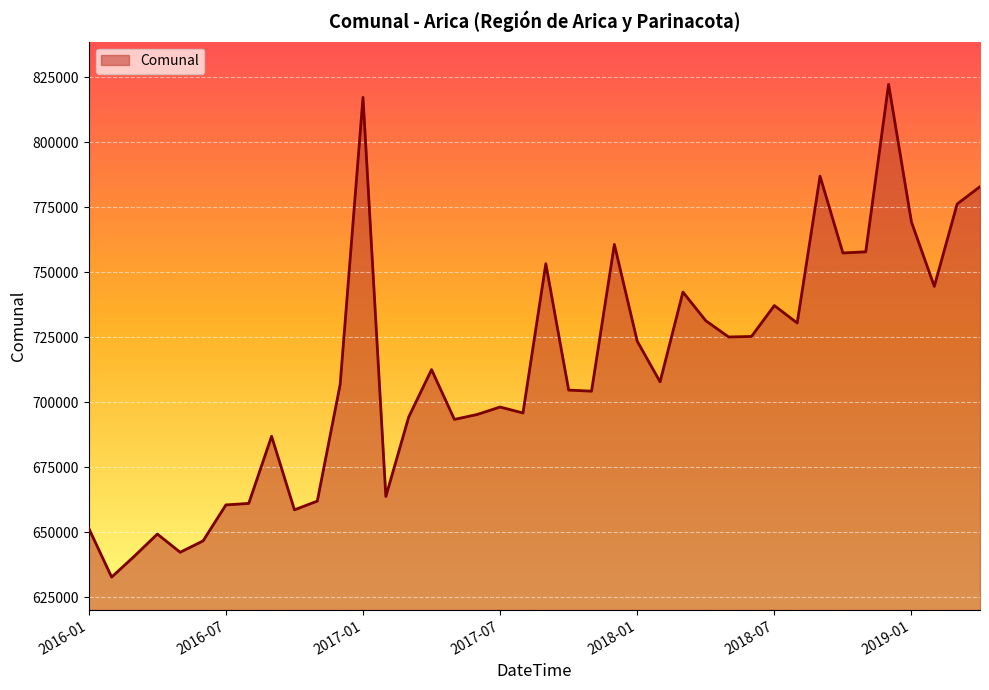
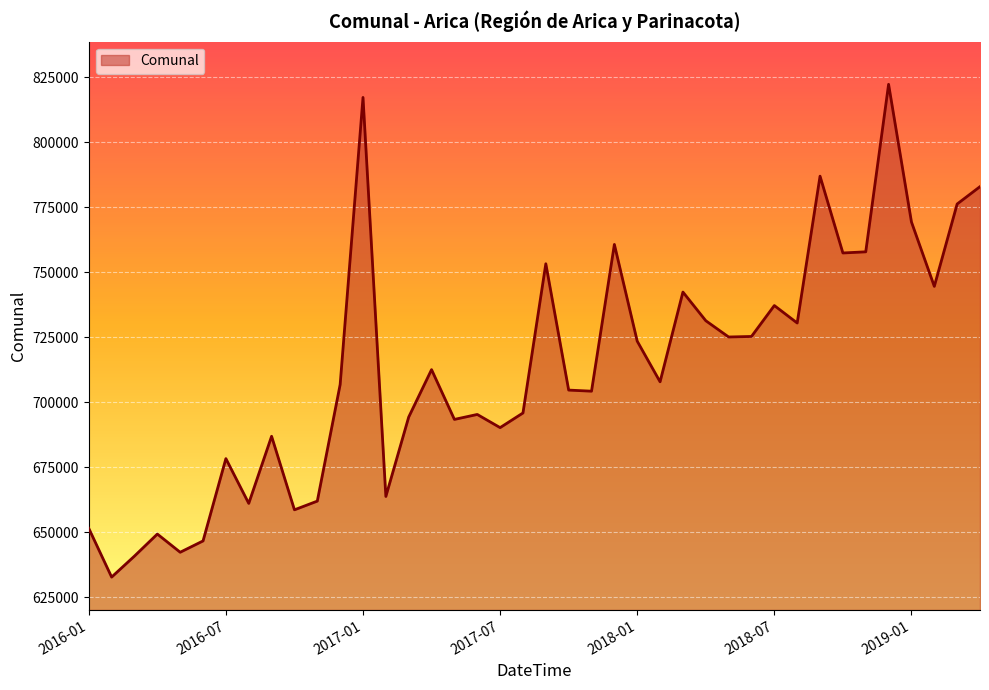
  {
    "2016-01": 651000,
-   "2016-07": 660000,
+   "2016-07": 678000,
    "2017-01": 817000,
-   "2017-07": 698000,
+   "2017-07": 690000,
    "2018-01": 723000,
    "2018-07": 737000,
    "2019-01": 769000
  }
